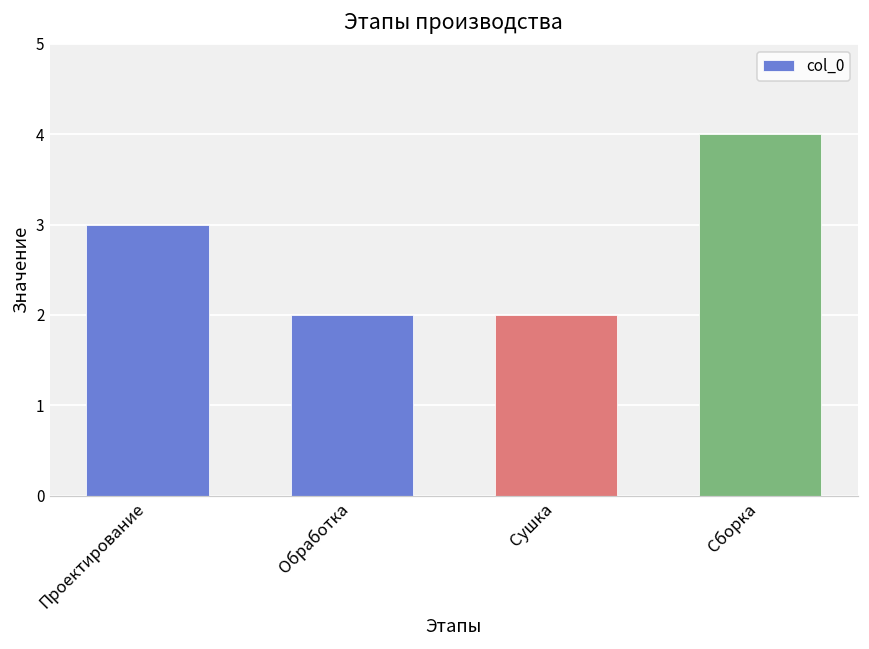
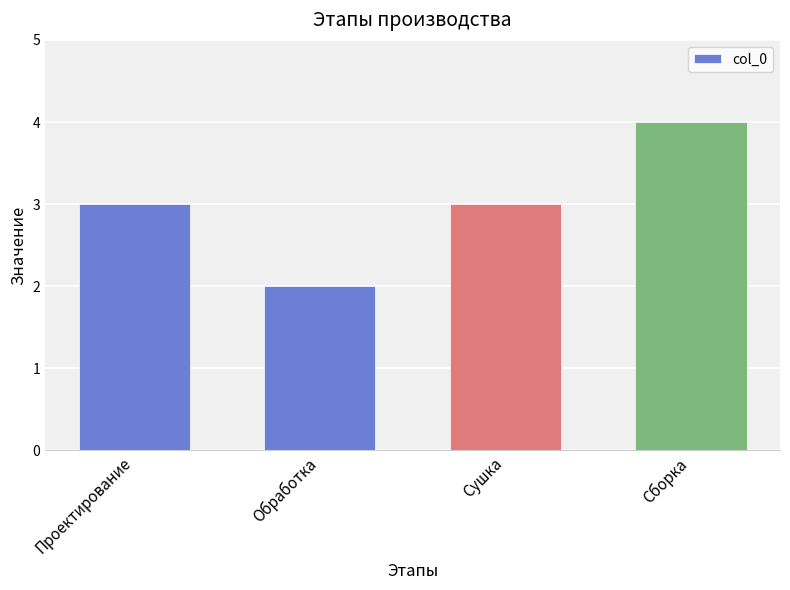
  {
    "Проектирование": 3,
    "Обработка": 2,
-   "Сушка": 2,
+   "Сушка": 3,
    "Сборка": 4
  }
